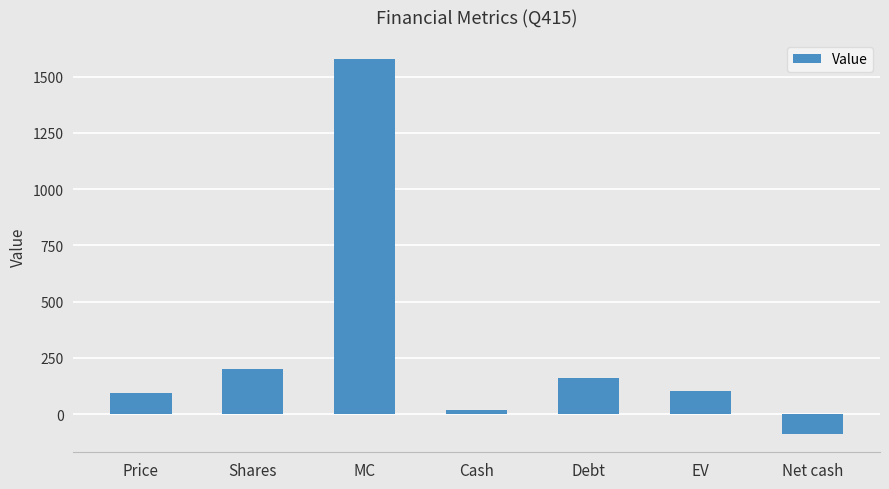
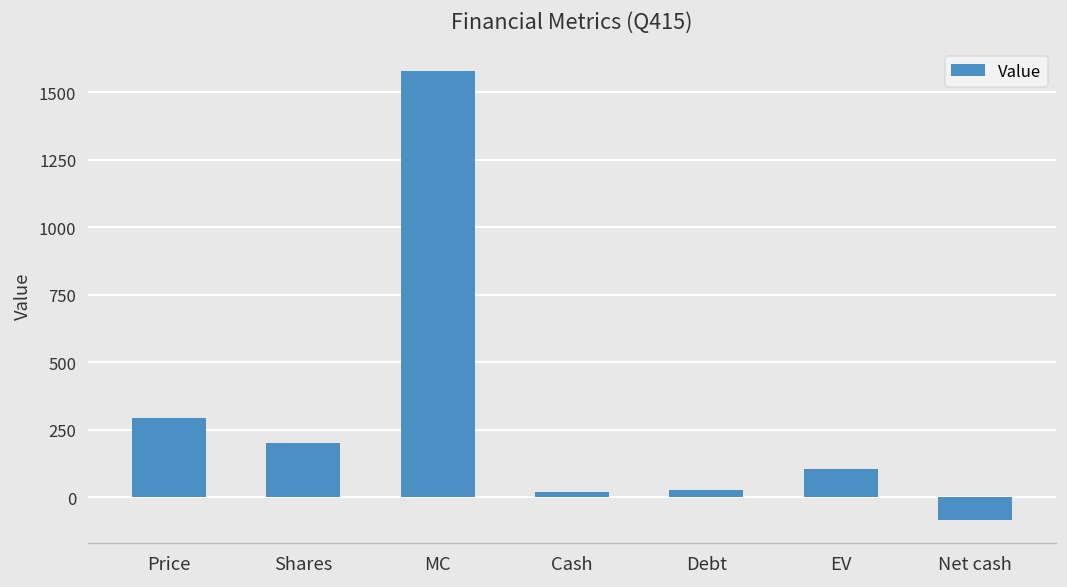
  {
-   "Price": 90,
+   "Price": 290,
    "Shares": 200,
    "MC": 1580,
    "Cash": 20,
-   "Debt": 160,
+   "Debt": 30,
    "EV": 100,
    "Net cash": -90
  }
